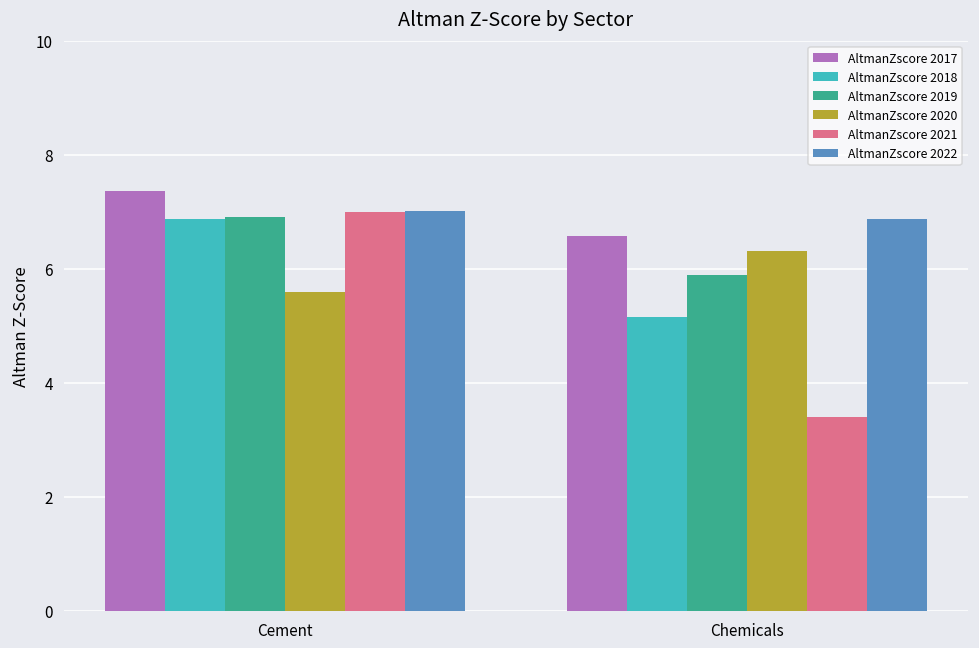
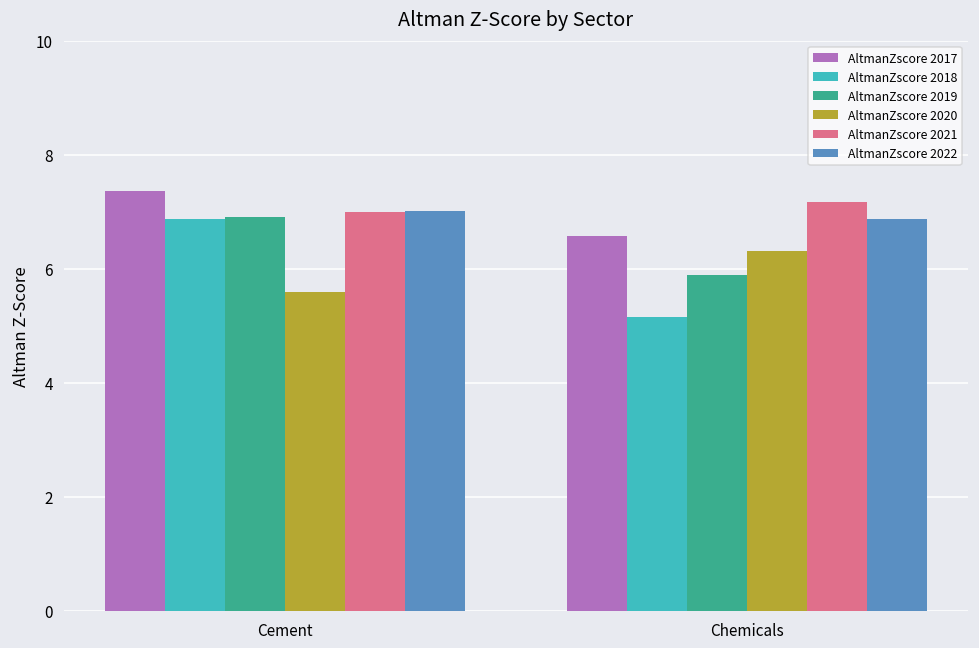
  {
    "AltmanZscore 2017": {
      "Cement": 7.4,
      "Chemicals": 6.6
    },
    "AltmanZscore 2020": {
      "Cement": 5.6,
      "Chemicals": 6.3
    },
    "AltmanZscore 2021": {
      "Cement": 7.0,
-     "Chemicals": 3.4
+     "Chemicals": 7.2
    }
  }
